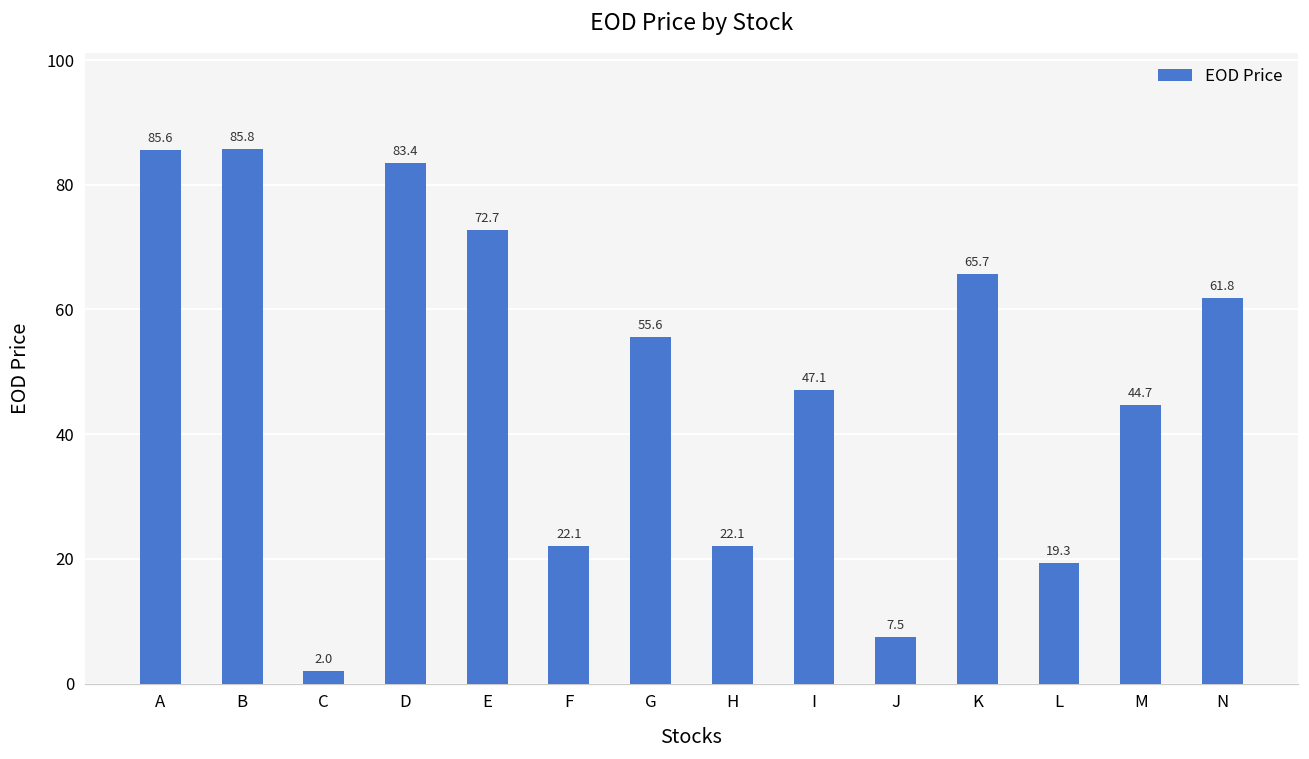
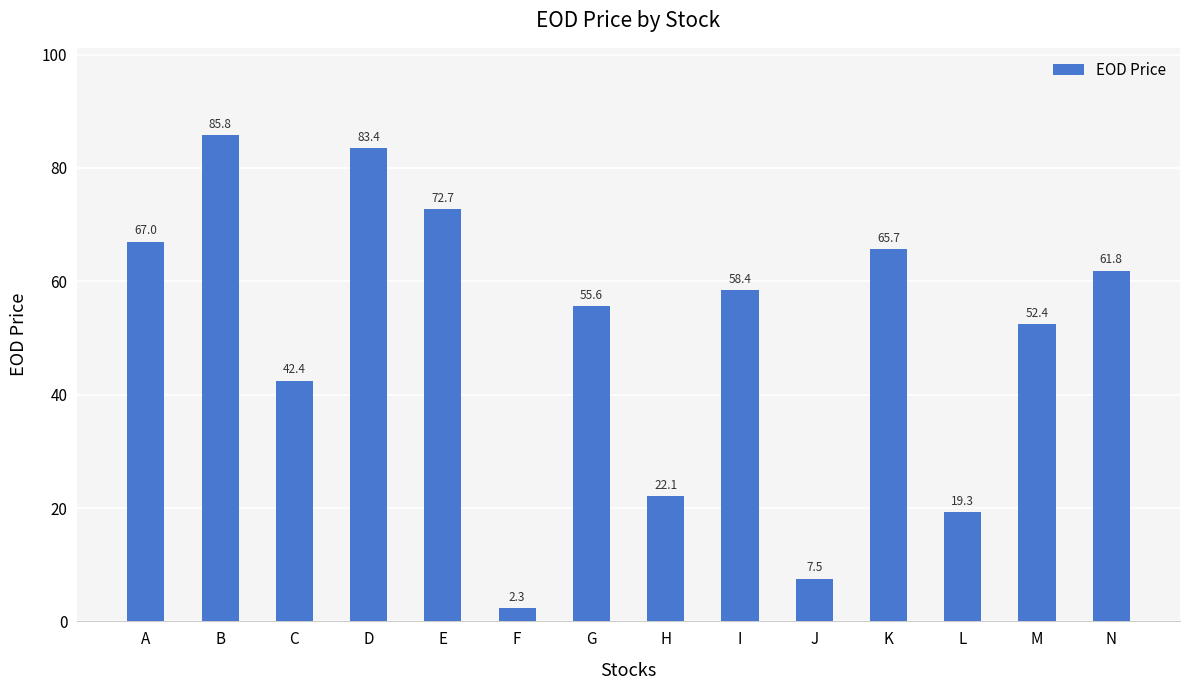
  {
-   "A": 85.6,
+   "A": 67.0,
    "B": 85.8,
-   "C": 2.0,
+   "C": 42.4,
    "D": 83.4,
    "E": 72.7,
-   "F": 22.1,
+   "F": 2.3,
    "G": 55.6,
    "H": 22.1,
-   "I": 47.1,
+   "I": 58.4,
    "J": 7.5,
    "K": 65.7,
    "L": 19.3,
-   "M": 44.7,
+   "M": 52.4,
    "N": 61.8
  }
